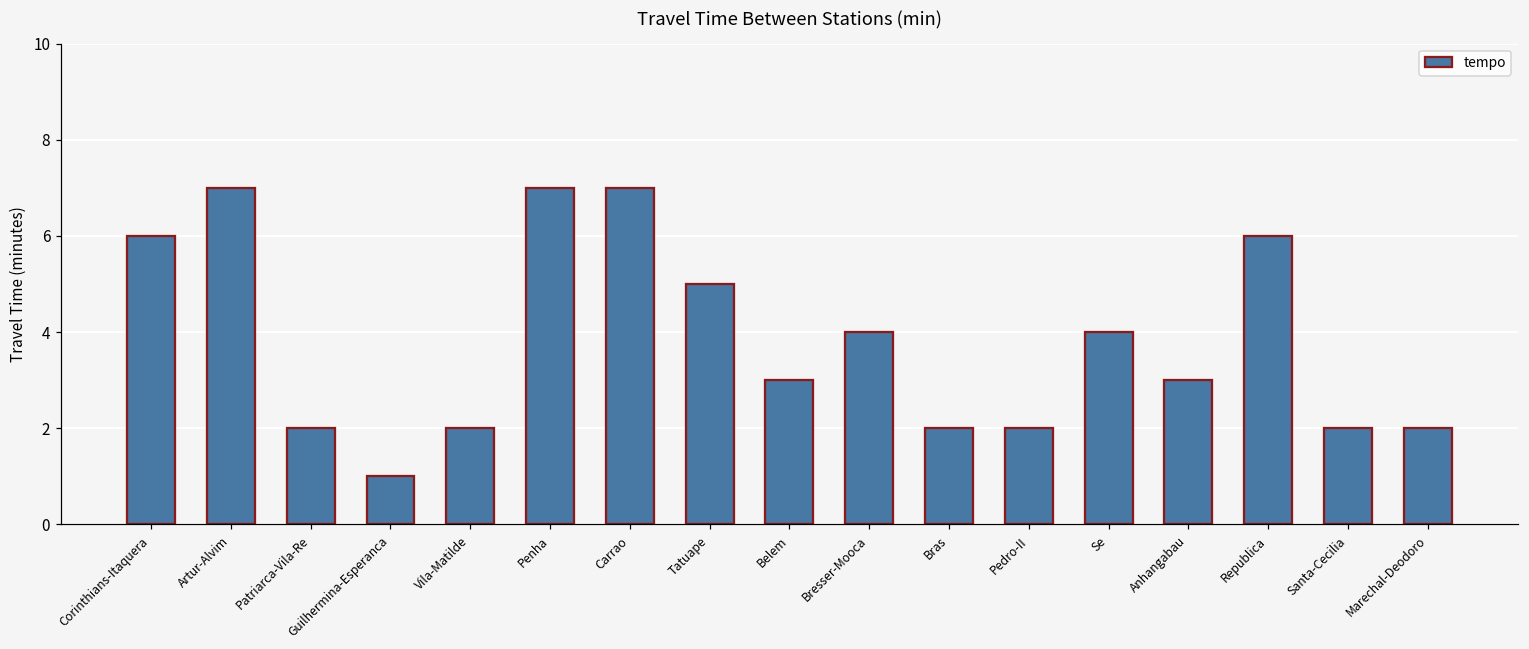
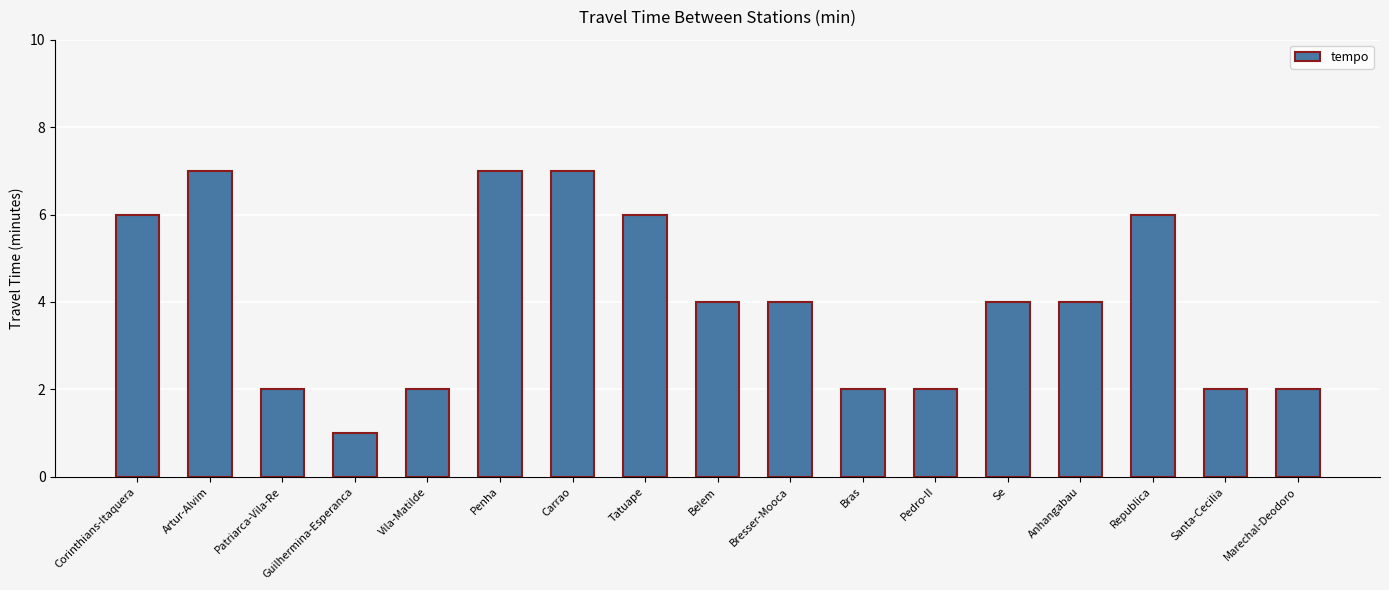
  {
    "Corinthians-Itaquera": 6,
    "Artur-Alvim": 7,
    "Patriarca-Vila-Re": 2,
    "Guilhermina-Esperanca": 1,
    "Vila-Matilde": 2,
    "Penha": 7,
    "Carrao": 7,
-   "Tatuape": 5,
-   "Belem": 3,
+   "Tatuape": 6,
+   "Belem": 4,
    "Bresser-Mooca": 4,
    "Bras": 2,
    "Pedro-II": 2,
    "Se": 4,
-   "Anhangabau": 3,
+   "Anhangabau": 4,
    "Republica": 6,
    "Santa-Cecilia": 2,
    "Marechal-Deodoro": 2
  }
